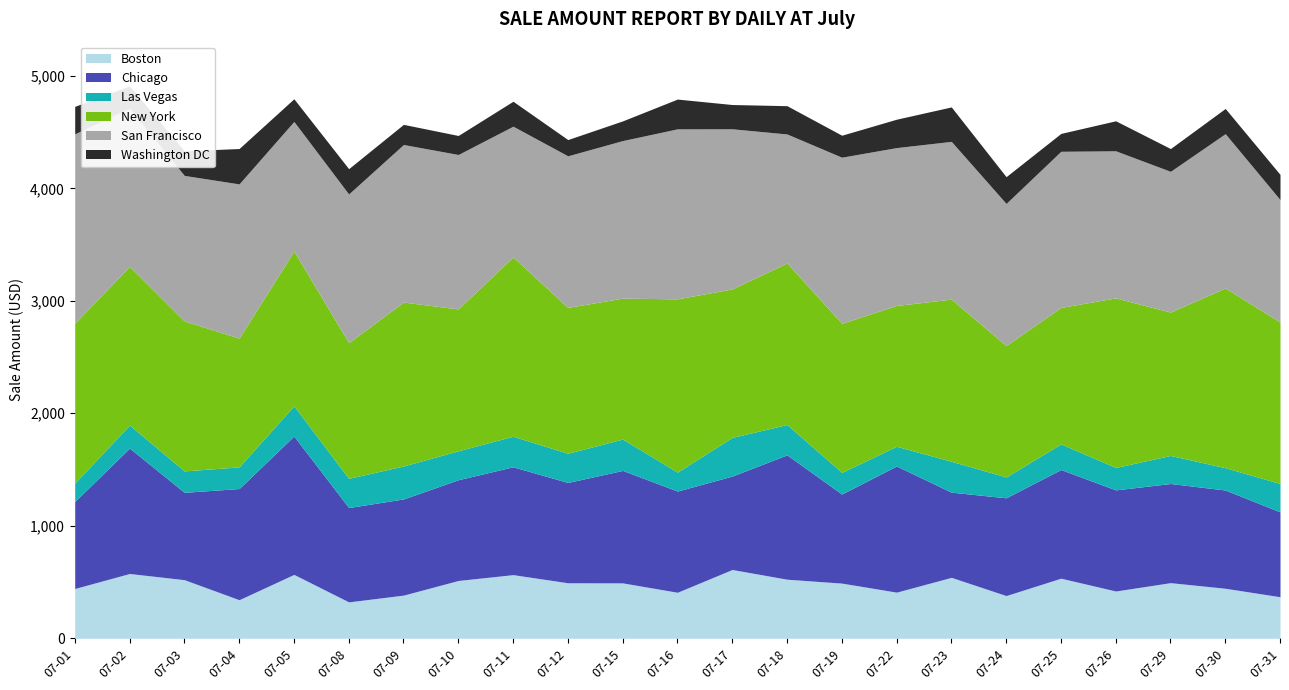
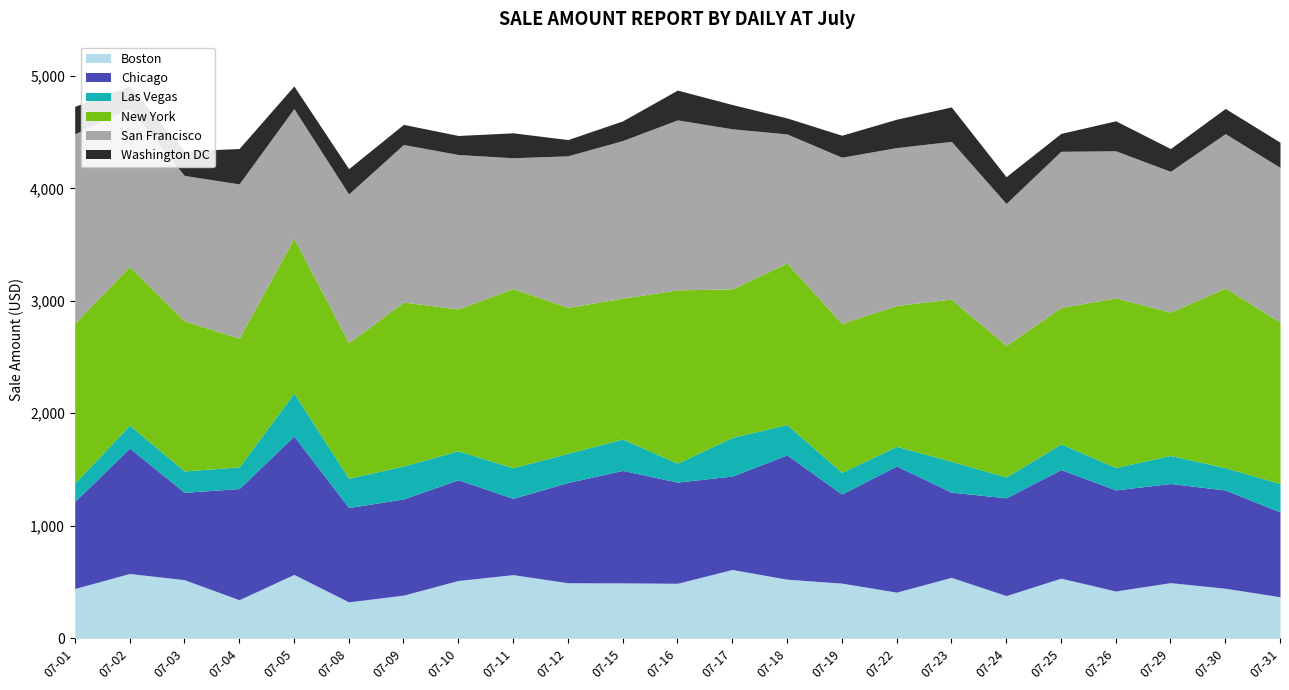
  {
    "Boston": {
      "07-01": "440",
      "07-02": "580",
      "07-03": "520",
      "07-04": "340",
      "07-05": "570",
      "07-08": "320",
      "07-09": "380",
      "07-10": "510",
      "07-11": "570",
      "07-12": "490",
      "07-15": "490",
-     "07-16": "410",
+     "07-16": "490",
      "07-17": "610",
      "07-18": "530",
      "07-19": "490",
      "07-22": "410",
      "07-23": "540",
      "07-24": "380",
      "07-25": "530",
      "07-26": "420",
      "07-29": "490",
      "07-30": "440",
      "07-31": "370"
    },
    "Chicago": {
      "07-01": "770",
      "07-02": "1,110",
      "07-03": "780",
      "07-04": "990",
      "07-05": "1,230",
      "07-08": "840",
      "07-09": "850",
      "07-10": "900",
-     "07-11": "960",
+     "07-11": "680",
      "07-12": "890",
      "07-15": "1,000",
      "07-16": "900",
      "07-17": "830",
      "07-18": "1,110",
      "07-19": "790",
      "07-22": "1,120",
      "07-23": "760",
      "07-24": "870",
      "07-25": "970",
      "07-26": "900",
      "07-29": "880",
      "07-30": "870",
      "07-31": "750"
    },
    "Las Vegas": {
      "07-01": "160",
      "07-02": "200",
      "07-03": "190",
      "07-04": "190",
-     "07-05": "270",
+     "07-05": "380",
      "07-08": "260",
      "07-09": "290",
      "07-10": "260",
      "07-11": "270",
      "07-12": "260",
      "07-15": "280",
      "07-16": "170",
      "07-17": "340",
      "07-18": "270",
      "07-19": "190",
      "07-22": "180",
      "07-23": "270",
      "07-24": "190",
      "07-25": "230",
      "07-26": "200",
      "07-29": "250",
      "07-30": "200",
      "07-31": "250"
    },
    "New York": {
      "07-01": "1,420",
      "07-02": "1,410",
      "07-03": "1,330",
      "07-04": "1,140",
      "07-05": "1,380",
      "07-08": "1,210",
      "07-09": "1,460",
      "07-10": "1,260",
      "07-11": "1,590",
      "07-12": "1,300",
      "07-15": "1,250",
      "07-16": "1,540",
      "07-17": "1,320",
      "07-18": "1,440",
      "07-19": "1,330",
      "07-22": "1,250",
      "07-23": "1,440",
      "07-24": "1,170",
      "07-25": "1,210",
      "07-26": "1,510",
      "07-29": "1,270",
      "07-30": "1,600",
      "07-31": "1,430"
    },
    "San Francisco": {
      "07-01": "1,680",
      "07-03": "1,290",
      "07-04": "1,370",
      "07-05": "1,150",
      "07-08": "1,320",
      "07-09": "1,400",
      "07-10": "1,370",
      "07-11": "1,160",
      "07-12": "1,350",
      "07-15": "1,400",
      "07-16": "1,510",
      "07-17": "1,420",
      "07-18": "1,150",
      "07-19": "1,480",
      "07-22": "1,400",
      "07-23": "1,400",
      "07-24": "1,260",
      "07-25": "1,390",
      "07-26": "1,310",
      "07-29": "1,250",
      "07-30": "1,370",
-     "07-31": "1,090"
+     "07-31": "1,380"
    },
    "Washington DC": {
      "07-01": "240",
      "07-04": "310",
      "07-05": "200",
      "07-08": "220",
      "07-09": "180",
      "07-10": "170",
      "07-11": "220",
      "07-12": "140",
      "07-15": "180",
      "07-16": "260",
      "07-17": "220",
-     "07-18": "250",
+     "07-18": "140",
      "07-19": "200",
      "07-22": "250",
      "07-23": "310",
      "07-24": "240",
      "07-25": "160",
      "07-26": "270",
      "07-29": "200",
      "07-30": "220",
      "07-31": "220"
    }
  }
